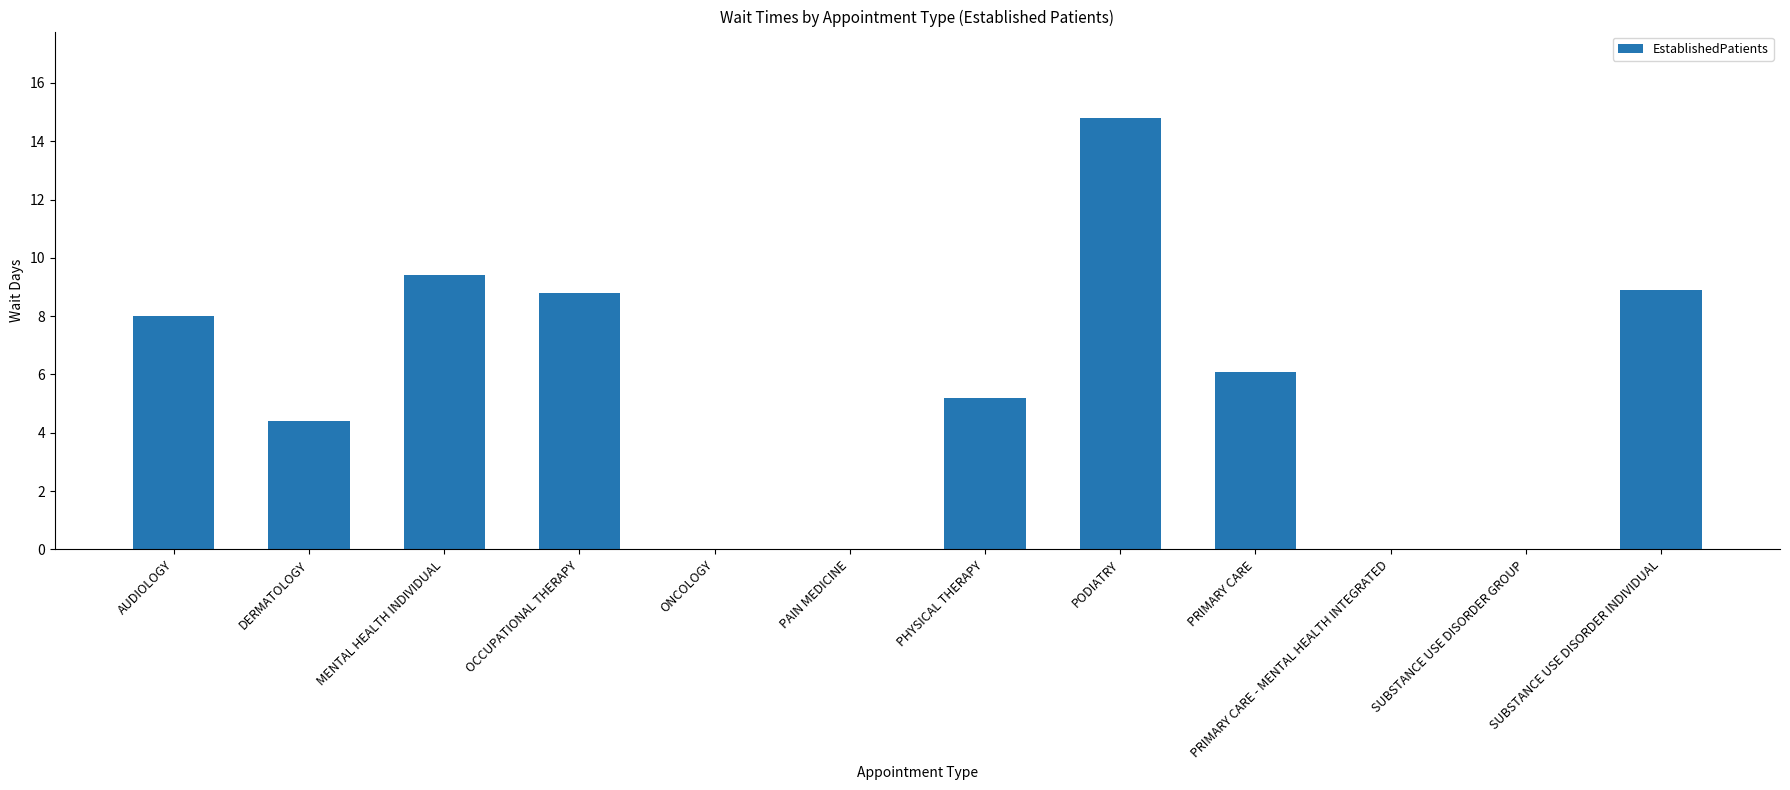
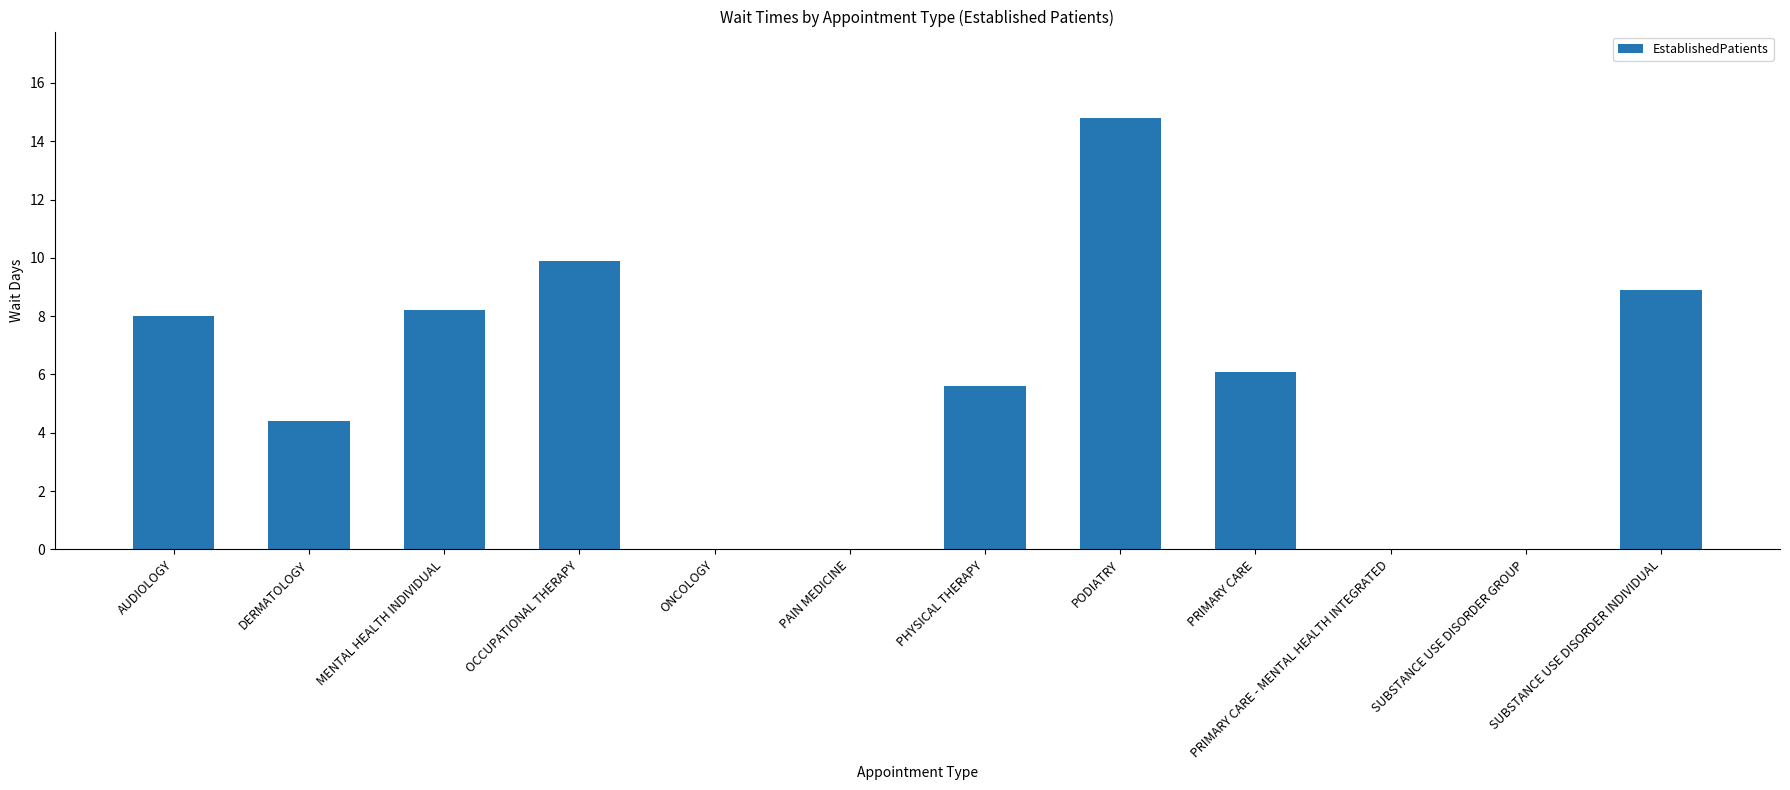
  {
    "AUDIOLOGY": 8.0,
    "DERMATOLOGY": 4.4,
-   "MENTAL HEALTH INDIVIDUAL": 9.4,
-   "OCCUPATIONAL THERAPY": 8.8,
+   "MENTAL HEALTH INDIVIDUAL": 8.2,
+   "OCCUPATIONAL THERAPY": 9.9,
    "ONCOLOGY": 0.0,
    "PAIN MEDICINE": 0.0,
-   "PHYSICAL THERAPY": 5.2,
+   "PHYSICAL THERAPY": 5.6,
    "PODIATRY": 14.8,
    "PRIMARY CARE": 6.1,
    "PRIMARY CARE - MENTAL HEALTH INTEGRATED": 0.0,
    "SUBSTANCE USE DISORDER GROUP": 0.0,
    "SUBSTANCE USE DISORDER INDIVIDUAL": 8.9
  }
